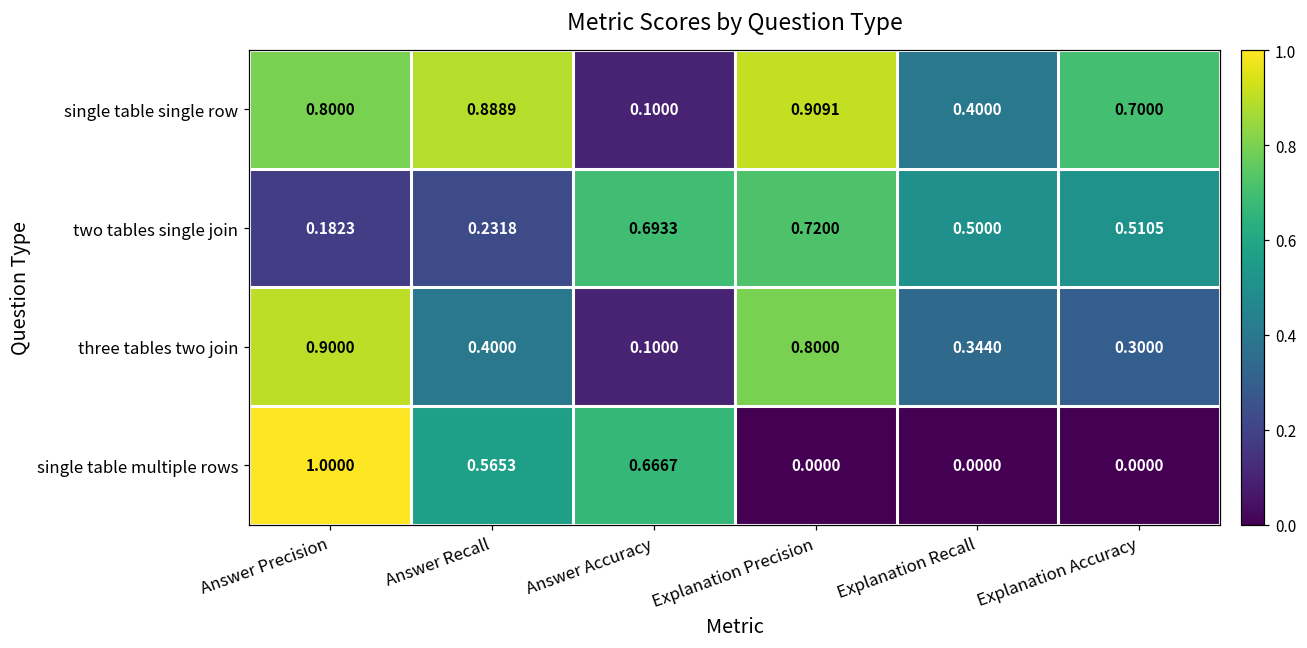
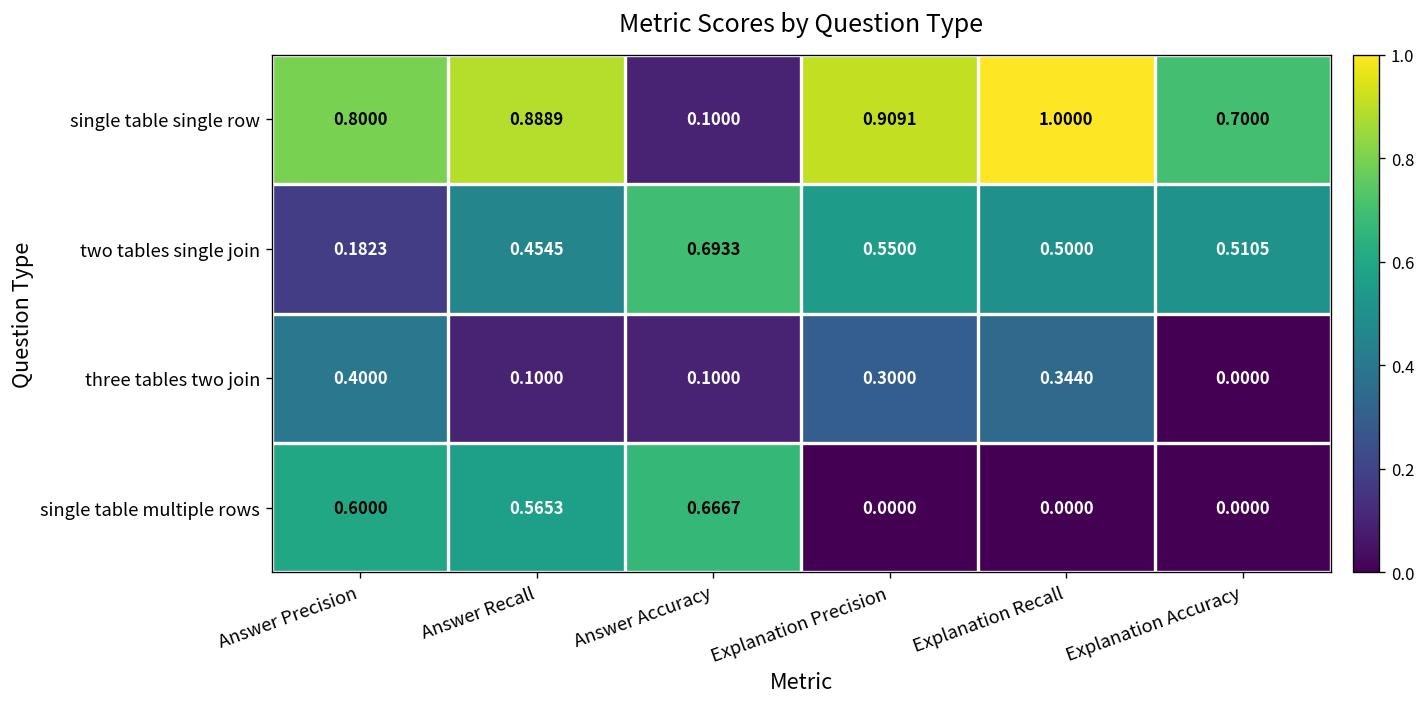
  {
    "single table single row": {
      "Answer Precision": 0.8000,
      "Answer Recall": 0.8889,
      "Answer Accuracy": 0.1000,
      "Explanation Precision": 0.9091,
-     "Explanation Recall": 0.4000,
+     "Explanation Recall": 1.0000,
      "Explanation Accuracy": 0.7000
    },
    "two tables single join": {
      "Answer Precision": 0.1823,
-     "Answer Recall": 0.2318,
+     "Answer Recall": 0.4545,
      "Answer Accuracy": 0.6933,
-     "Explanation Precision": 0.7200,
+     "Explanation Precision": 0.5500,
      "Explanation Recall": 0.5000,
      "Explanation Accuracy": 0.5105
    },
    "three tables two join": {
-     "Answer Precision": 0.9000,
-     "Answer Recall": 0.4000,
+     "Answer Precision": 0.4000,
+     "Answer Recall": 0.1000,
      "Answer Accuracy": 0.1000,
-     "Explanation Precision": 0.8000,
+     "Explanation Precision": 0.3000,
      "Explanation Recall": 0.3440,
-     "Explanation Accuracy": 0.3000
+     "Explanation Accuracy": 0.0000
    },
    "single table multiple rows": {
-     "Answer Precision": 1.0000,
+     "Answer Precision": 0.6000,
      "Answer Recall": 0.5653,
      "Answer Accuracy": 0.6667,
      "Explanation Precision": 0.0000,
      "Explanation Recall": 0.0000,
      "Explanation Accuracy": 0.0000
    }
  }
